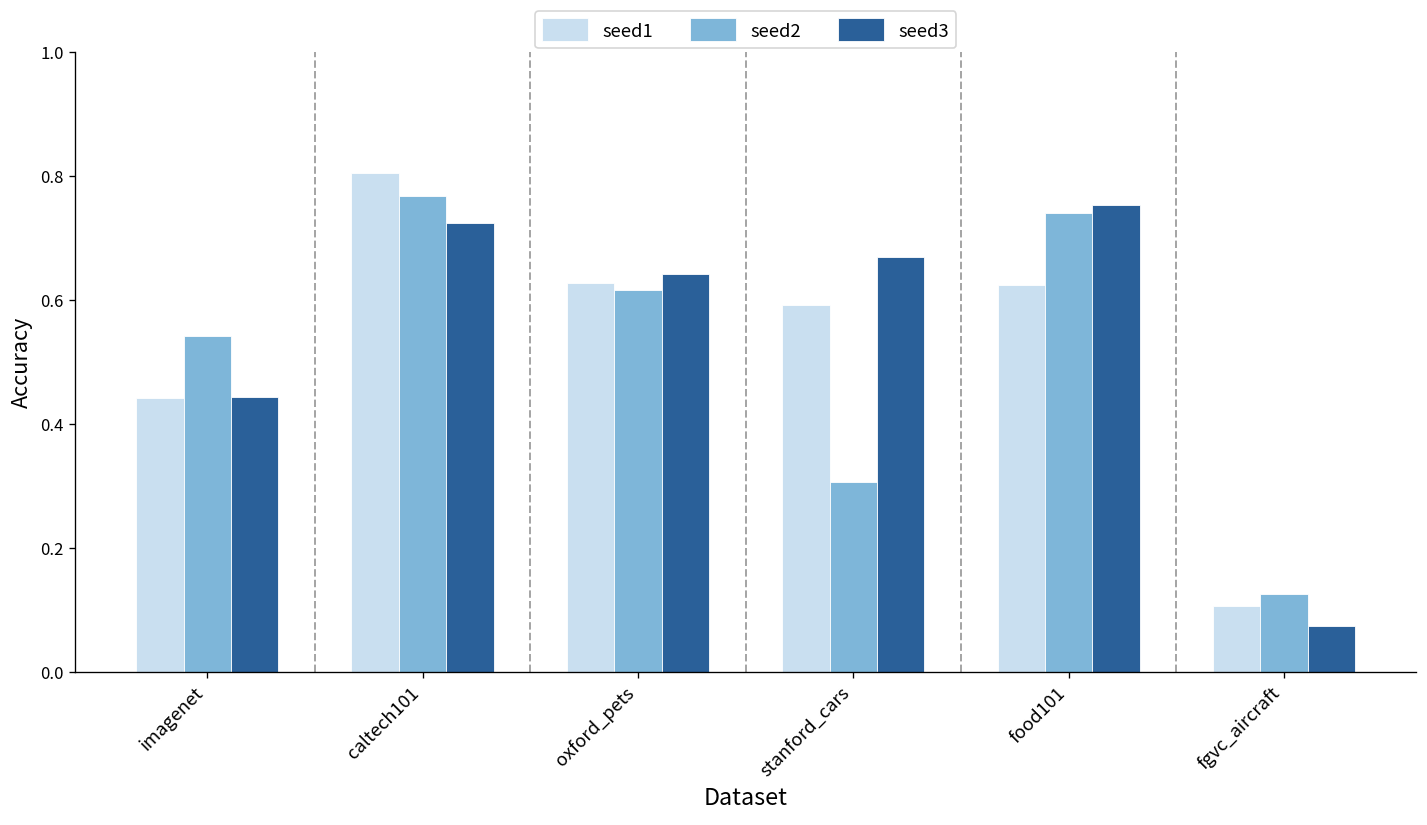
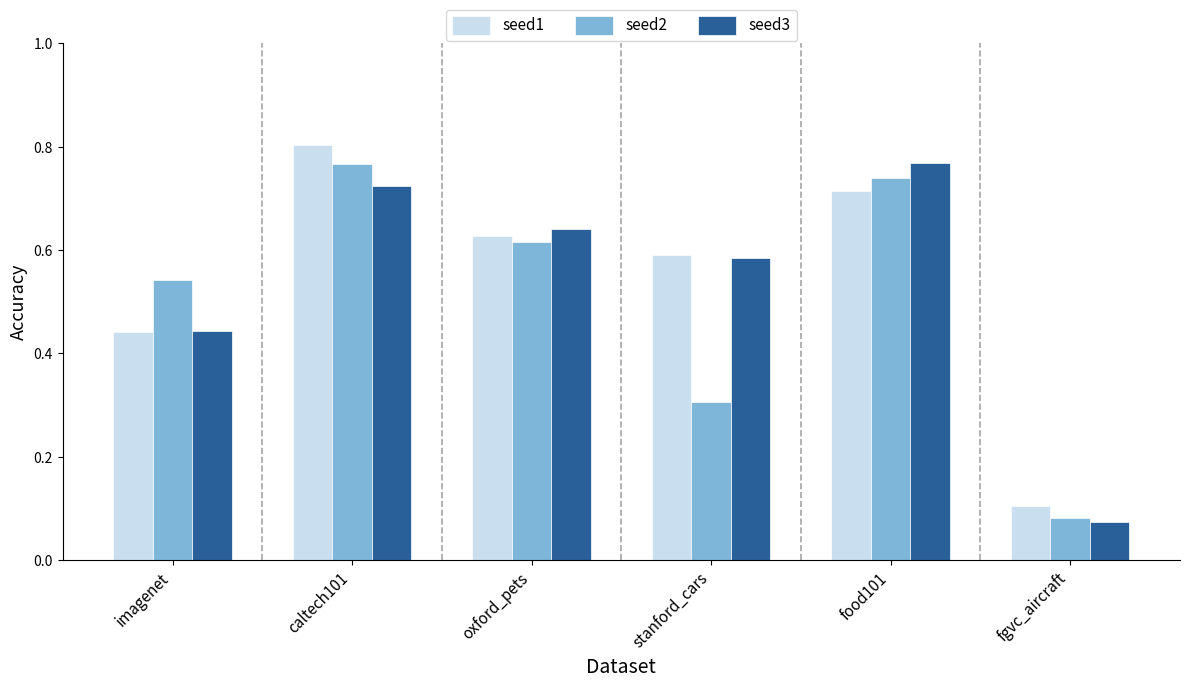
  {
    "seed1": {
      "imagenet": 0.44,
      "caltech101": 0.80,
      "oxford_pets": 0.63,
      "stanford_cars": 0.59,
-     "food101": 0.62,
+     "food101": 0.72,
      "fgvc_aircraft": 0.11
    },
    "seed2": {
      "imagenet": 0.54,
      "caltech101": 0.77,
      "oxford_pets": 0.62,
      "stanford_cars": 0.31,
      "food101": 0.74,
-     "fgvc_aircraft": 0.13
+     "fgvc_aircraft": 0.08
    },
    "seed3": {
      "imagenet": 0.44,
      "caltech101": 0.72,
      "oxford_pets": 0.64,
-     "stanford_cars": 0.67,
-     "food101": 0.75,
+     "stanford_cars": 0.58,
+     "food101": 0.77,
      "fgvc_aircraft": 0.07
    }
  }
